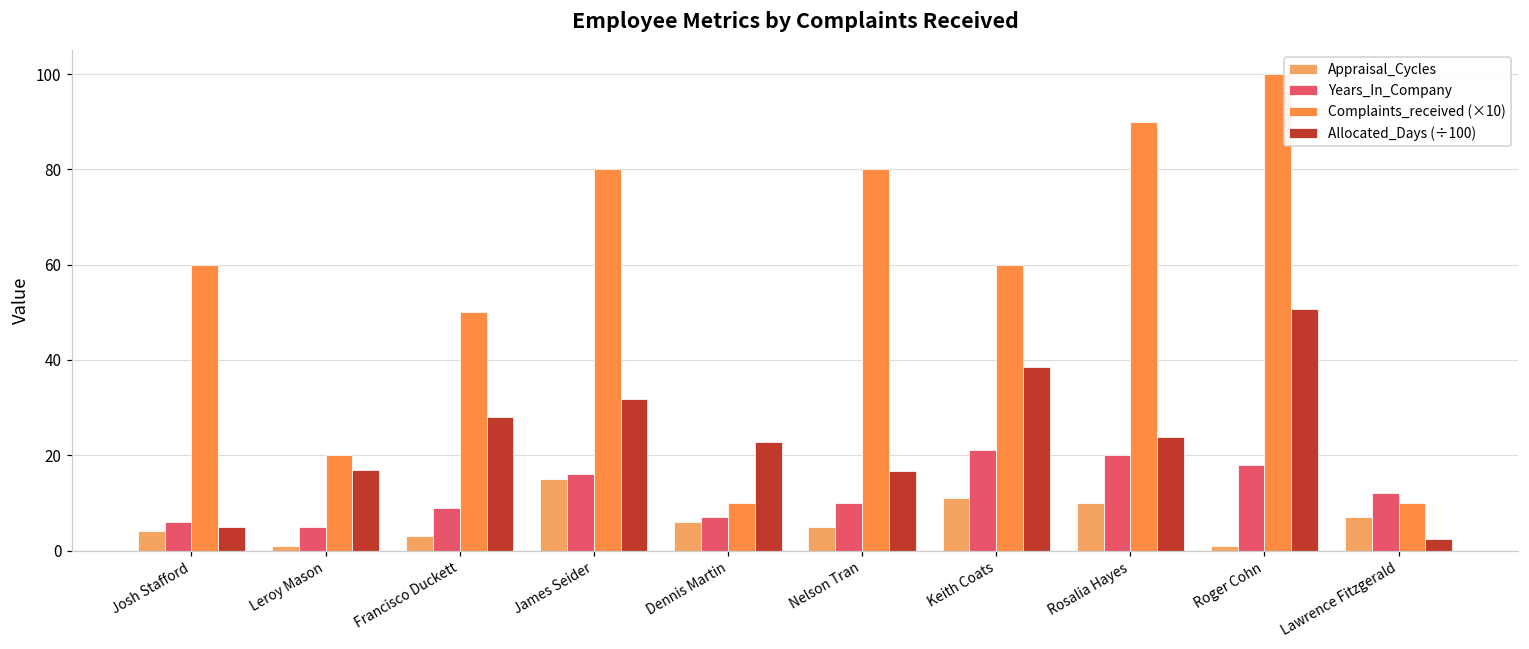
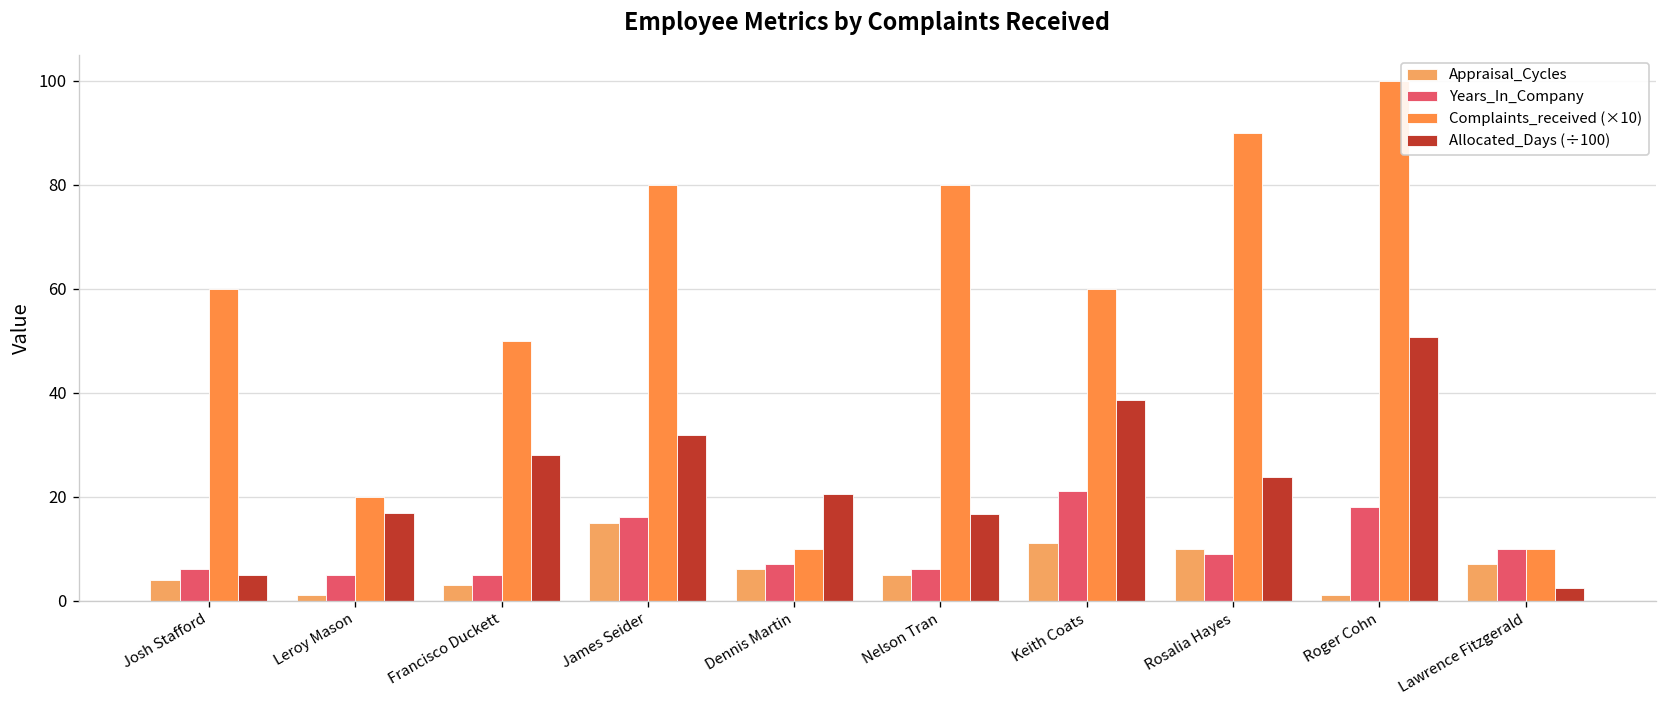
  {
    "Years_In_Company": {
      "Josh Stafford": 6,
      "Leroy Mason": 5,
-     "Francisco Duckett": 9,
+     "Francisco Duckett": 5,
      "James Seider": 16,
      "Dennis Martin": 7,
-     "Nelson Tran": 10,
+     "Nelson Tran": 6,
      "Keith Coats": 21,
-     "Rosalia Hayes": 20,
+     "Rosalia Hayes": 9,
      "Roger Cohn": 18,
-     "Lawrence Fitzgerald": 12
+     "Lawrence Fitzgerald": 10
    },
    "Allocated_Days (÷100)": {
      "Josh Stafford": 5,
      "Leroy Mason": 17,
      "Francisco Duckett": 28,
      "James Seider": 32,
-     "Dennis Martin": 23,
+     "Dennis Martin": 21,
      "Nelson Tran": 17,
      "Keith Coats": 39,
      "Rosalia Hayes": 24,
      "Roger Cohn": 51,
      "Lawrence Fitzgerald": 2
    }
  }
